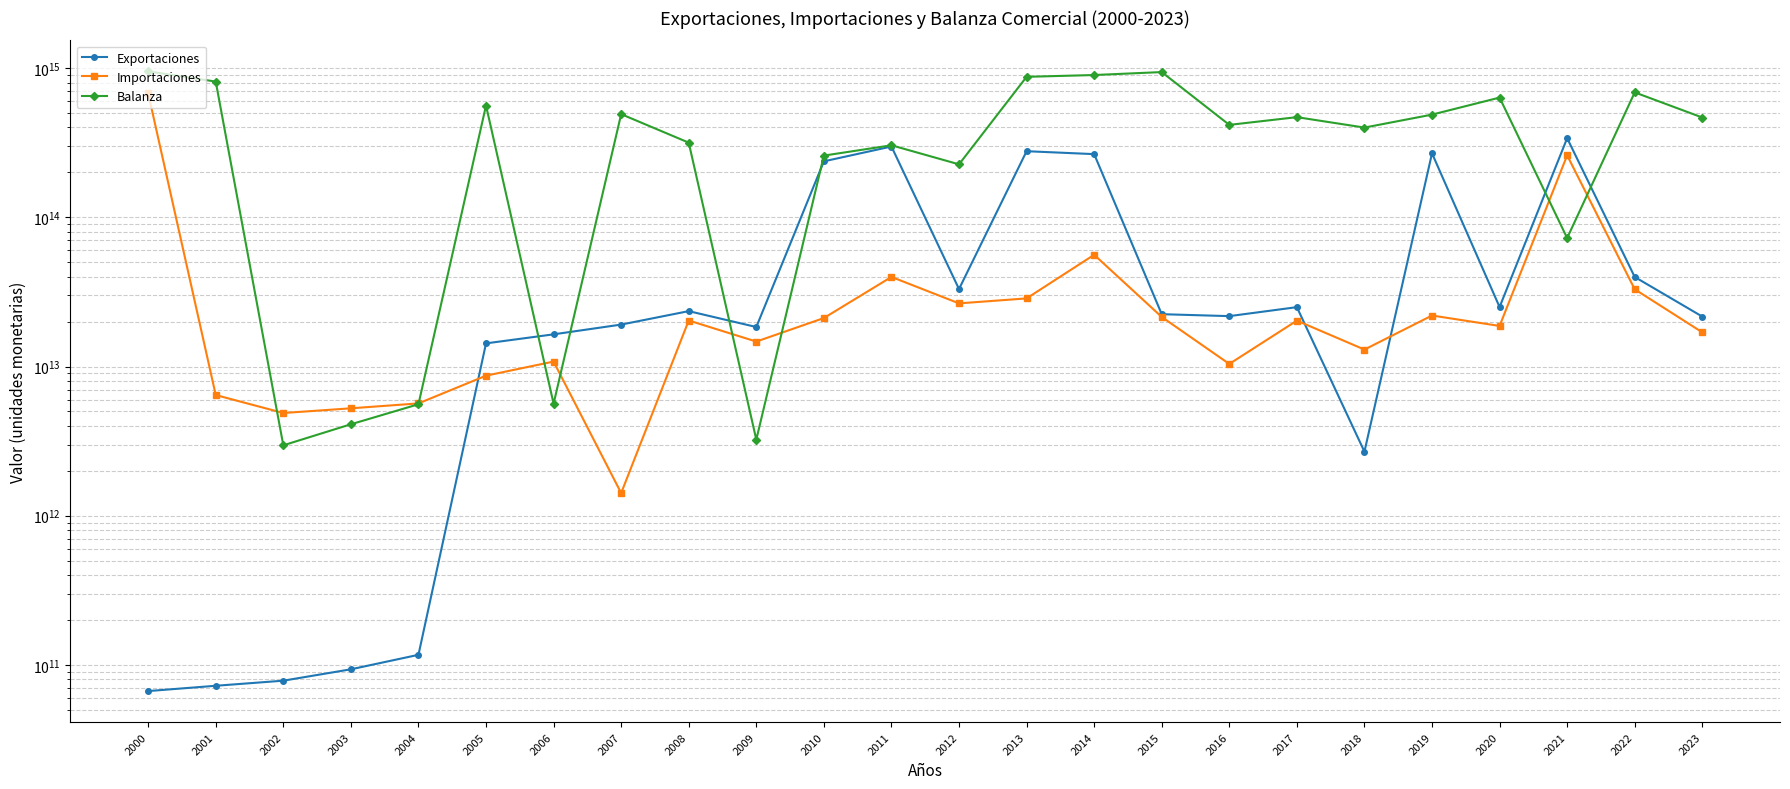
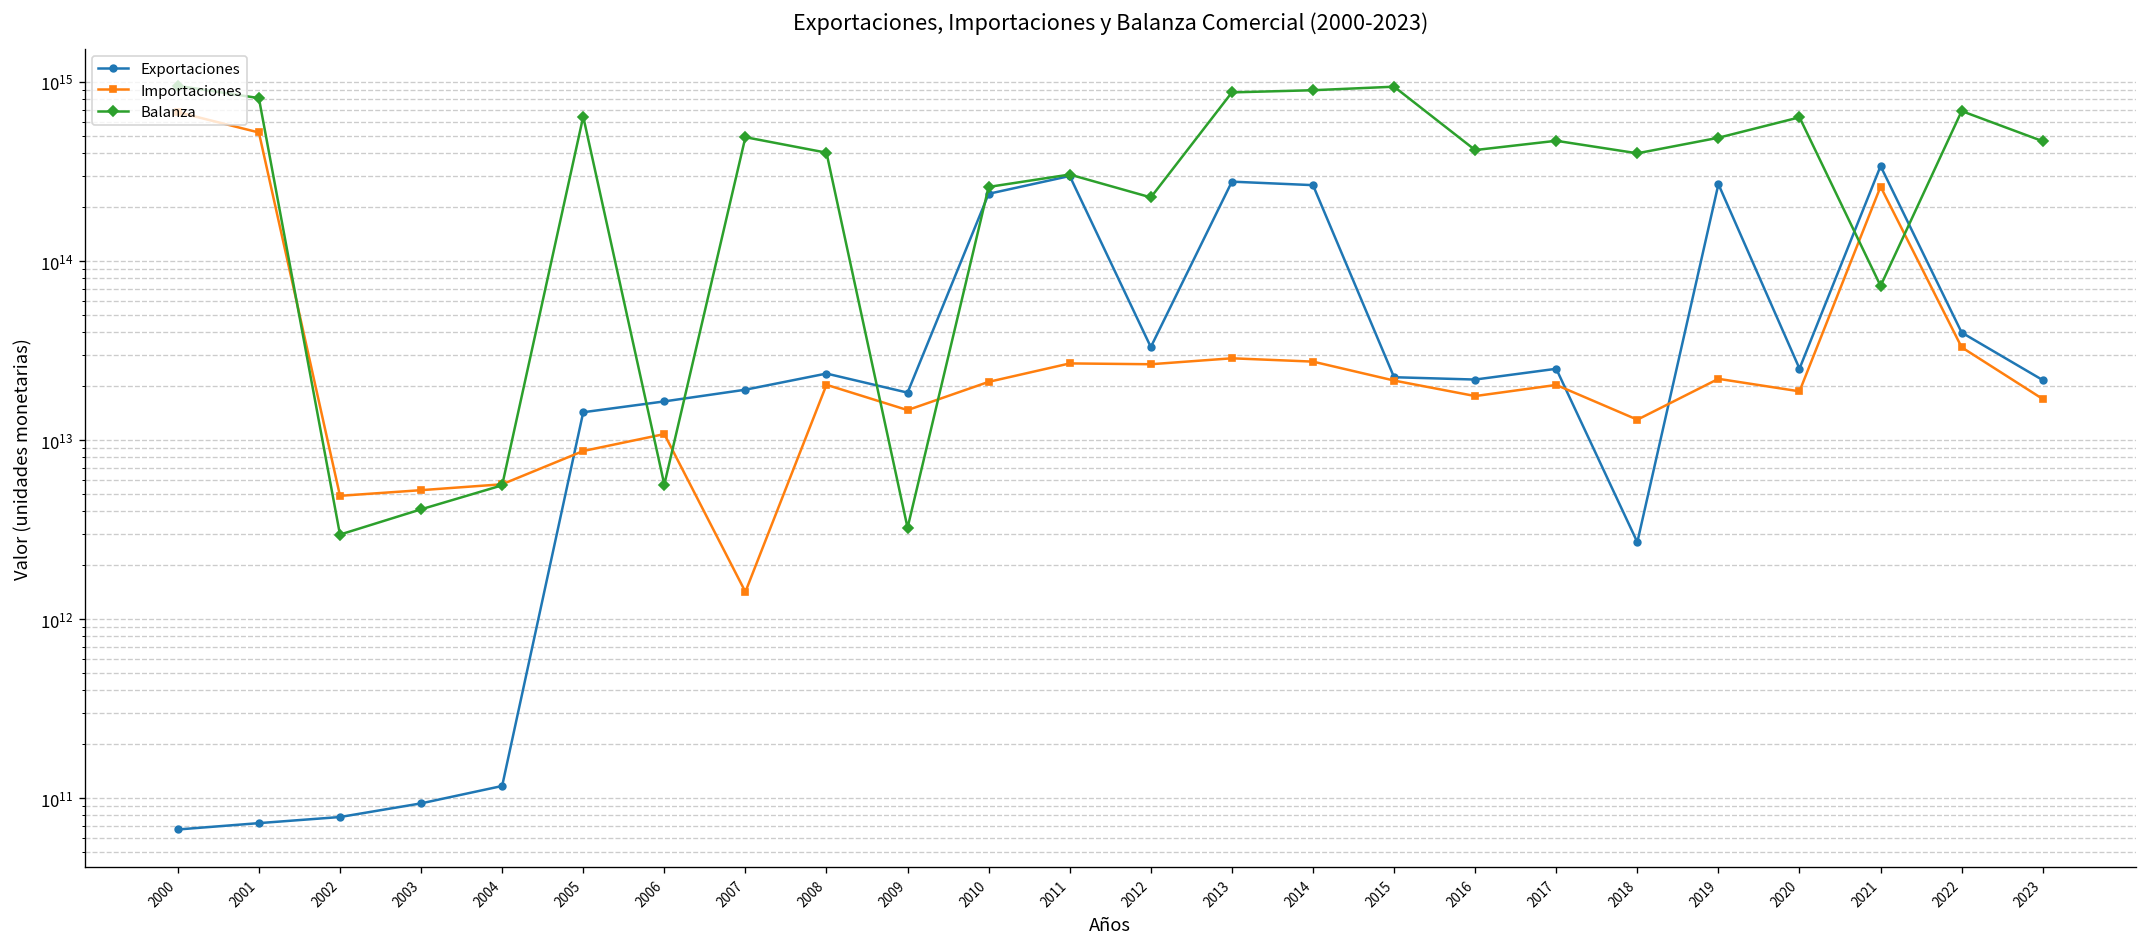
  {
    "Exportaciones": {
      "2000": 70000000000,
      "2001": 70000000000,
      "2002": 80000000000,
      "2003": 90000000000,
      "2004": 120000000000,
      "2005": 14000000000000,
      "2006": 16000000000000,
      "2007": 19000000000000,
      "2008": 24000000000000,
      "2009": 18000000000000,
      "2010": 240000000000000,
      "2012": 33000000000000,
      "2013": 280000000000000,
      "2014": 270000000000000,
      "2015": 22000000000000,
      "2016": 22000000000000,
      "2017": 25000000000000,
      "2018": 2700000000000,
      "2019": 270000000000000,
      "2020": 25000000000000,
      "2021": 340000000000000,
      "2022": 40000000000000,
      "2023": 22000000000000
    },
    "Importaciones": {
-     "2001": 6400000000000,
+     "2001": 520000000000000,
      "2002": 4900000000000,
      "2003": 5200000000000,
      "2005": 9000000000000,
      "2006": 11000000000000,
      "2007": 1400000000000,
      "2008": 20000000000000,
      "2009": 15000000000000,
      "2010": 21000000000000,
-     "2011": 40000000000000,
+     "2011": 27000000000000,
      "2012": 26000000000000,
      "2013": 29000000000000,
-     "2014": 56000000000000,
+     "2014": 27000000000000,
      "2015": 21000000000000,
-     "2016": 10000000000000,
+     "2016": 18000000000000,
      "2017": 20000000000000,
      "2018": 13000000000000,
      "2019": 22000000000000,
      "2020": 19000000000000,
      "2021": 260000000000000,
      "2022": 33000000000000,
      "2023": 17000000000000
    },
    "Balanza": {
      "2001": 800000000000000,
      "2002": 3000000000000,
      "2003": 4100000000000,
-     "2005": 560000000000000,
+     "2005": 640000000000000,
      "2006": 5600000000000,
      "2007": 490000000000000,
-     "2008": 320000000000000,
+     "2008": 400000000000000,
      "2009": 3200000000000,
      "2010": 260000000000000,
      "2012": 230000000000000,
      "2013": 900000000000000,
      "2014": 900000000000000,
      "2015": 900000000000000,
      "2016": 420000000000000,
      "2017": 470000000000000,
      "2018": 400000000000000,
      "2019": 490000000000000,
      "2020": 630000000000000,
      "2021": 70000000000000,
      "2022": 700000000000000,
      "2023": 470000000000000
    }
  }
